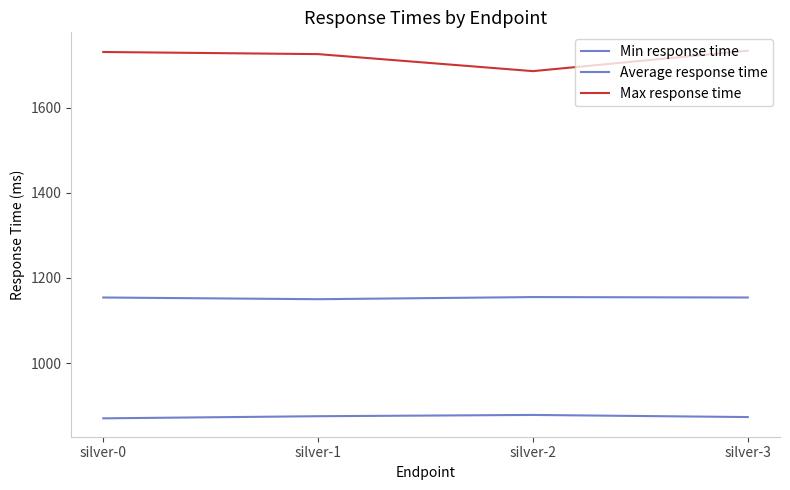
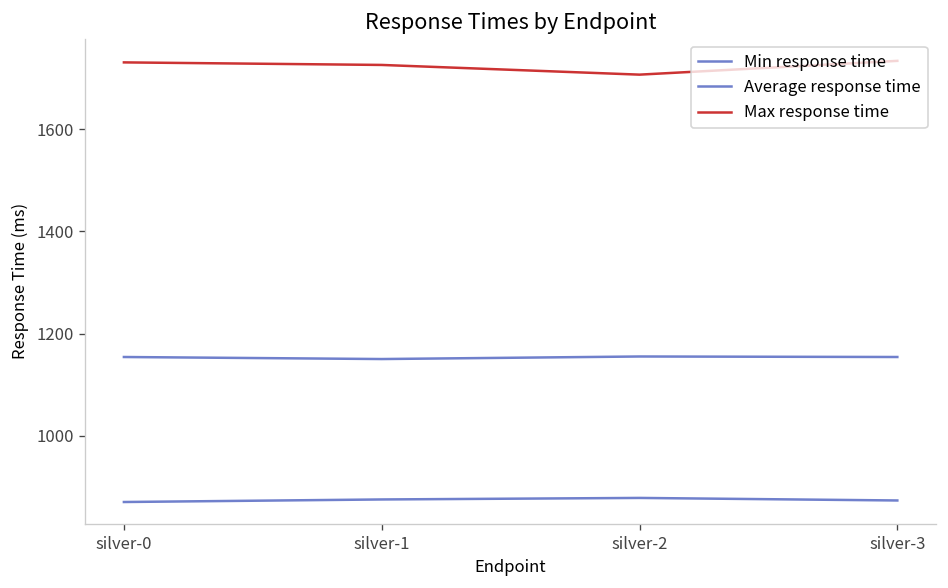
  {
    "Max response time": {
      "silver-0": 1730,
      "silver-1": 1730,
-     "silver-2": 1690
+     "silver-2": 1710
    }
  }
